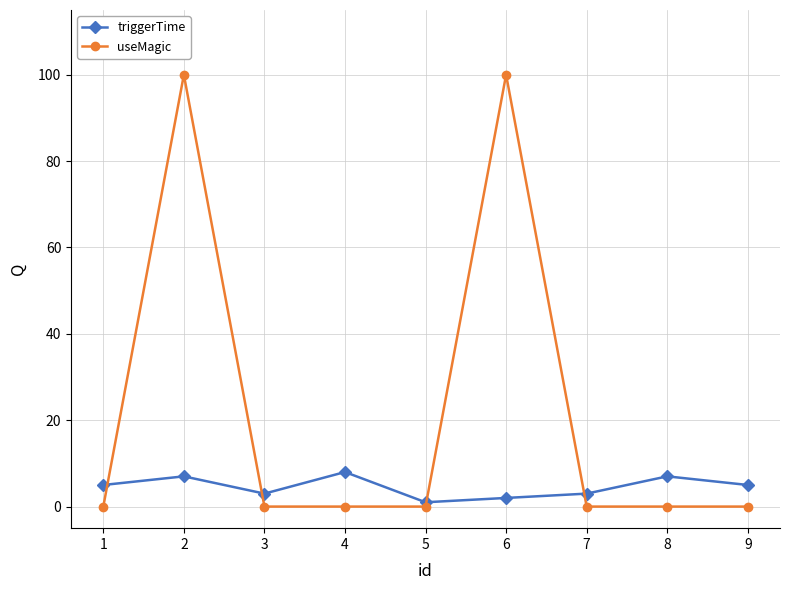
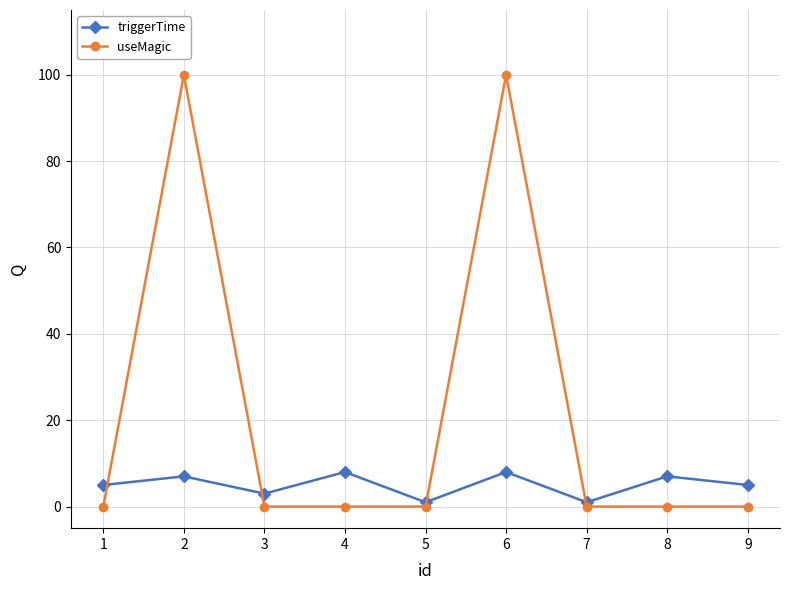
  {
    "triggerTime": {
      "1": 5,
      "2": 7,
      "3": 3,
      "4": 8,
      "5": 1,
-     "6": 2,
-     "7": 3,
+     "6": 8,
+     "7": 1,
      "8": 7,
      "9": 5
    },
    "useMagic": {
      "1": 0,
      "2": 100,
      "3": 0,
      "4": 0,
      "5": 0,
      "6": 100,
      "7": 0,
      "8": 0,
      "9": 0
    }
  }
